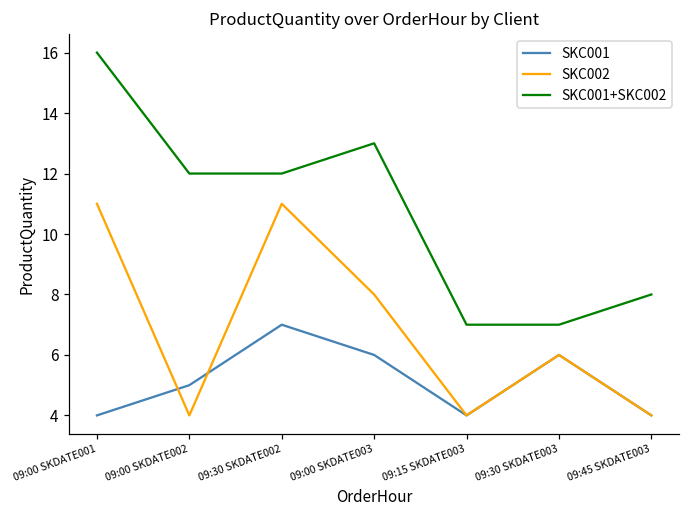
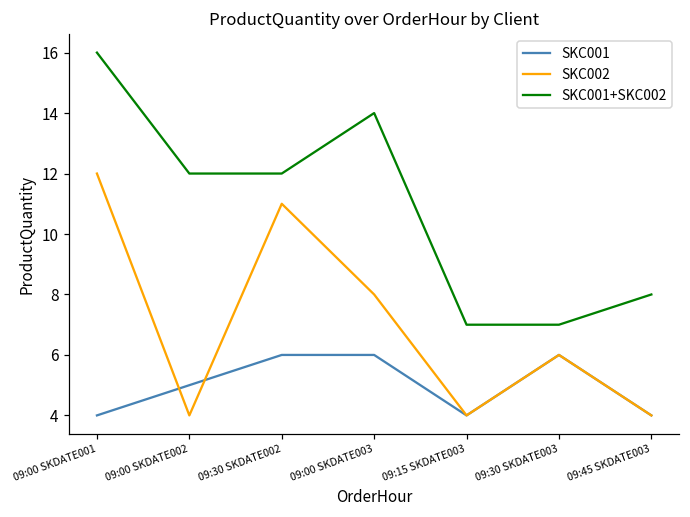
  {
    "SKC001": {
      "09:00 SKDATE001": 4,
      "09:00 SKDATE002": 5,
-     "09:30 SKDATE002": 7,
+     "09:30 SKDATE002": 6,
      "09:00 SKDATE003": 6
    },
    "SKC002": {
-     "09:00 SKDATE001": 11,
+     "09:00 SKDATE001": 12,
      "09:00 SKDATE002": 4,
      "09:30 SKDATE002": 11,
      "09:00 SKDATE003": 8
    },
    "SKC001+SKC002": {
      "09:00 SKDATE001": 16,
      "09:00 SKDATE002": 12,
      "09:30 SKDATE002": 12,
-     "09:00 SKDATE003": 13,
+     "09:00 SKDATE003": 14,
      "09:15 SKDATE003": 7,
      "09:30 SKDATE003": 7,
      "09:45 SKDATE003": 8
    }
  }
